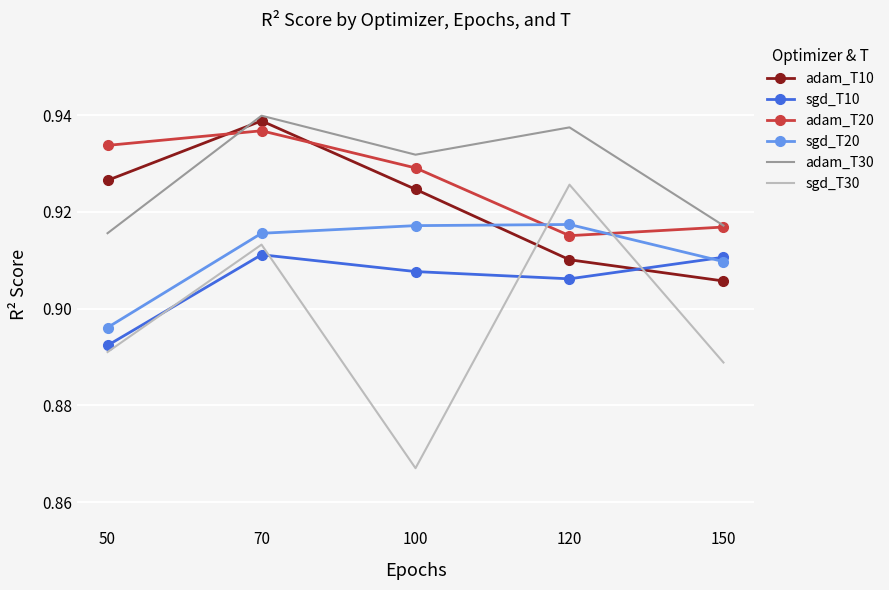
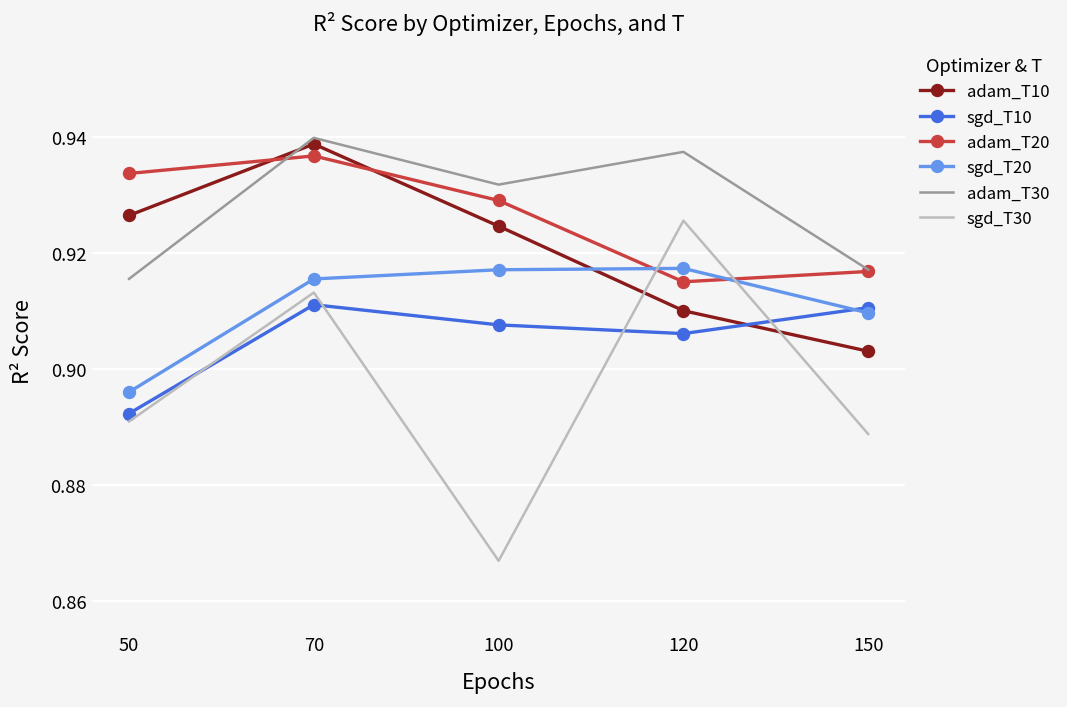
  {
    "adam_T10": {
      "50": 0.927,
      "70": 0.939,
      "100": 0.925,
      "120": 0.910,
-     "150": 0.906
+     "150": 0.903
    },
    "adam_T20": {
      "50": 0.934,
      "70": 0.937,
      "100": 0.929,
      "120": 0.915
    }
  }
